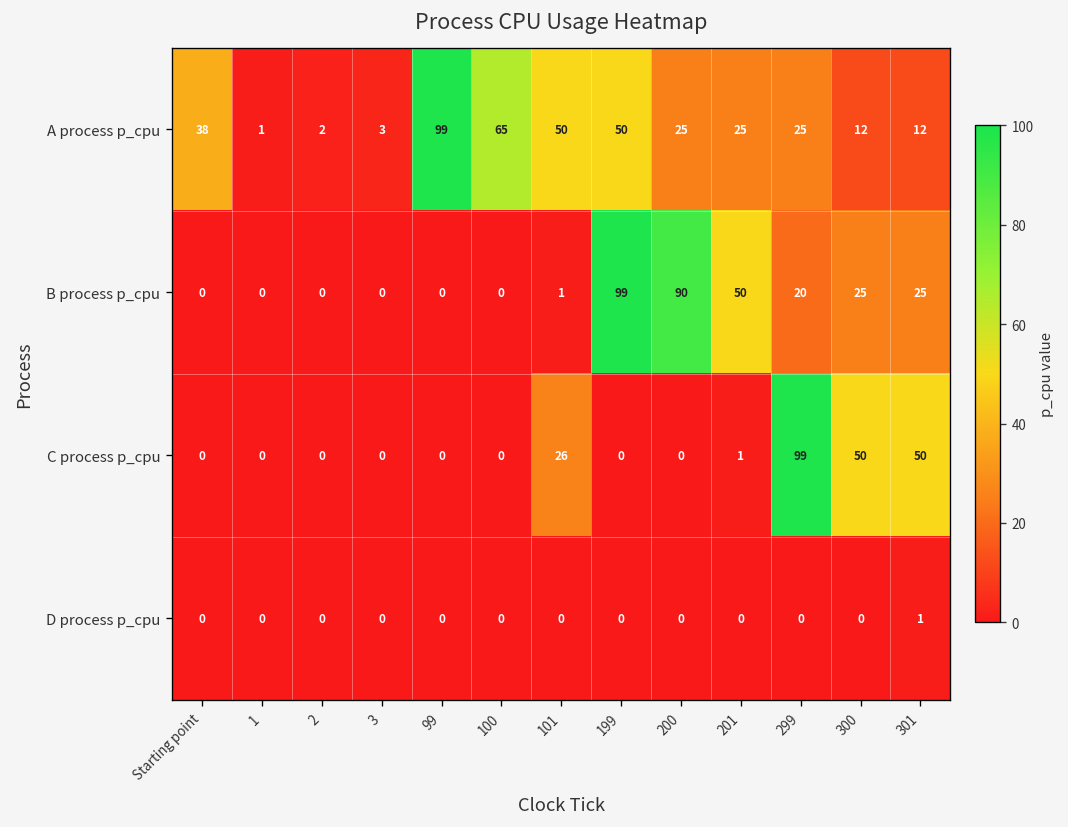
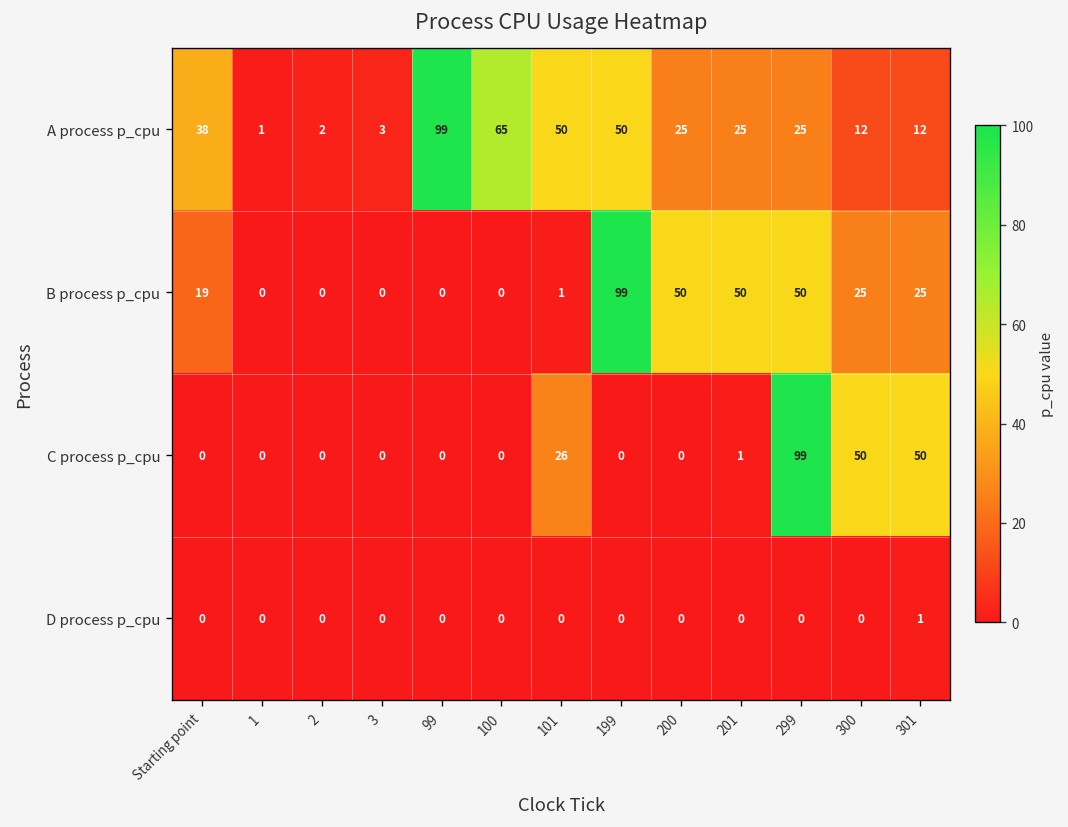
  {
    "A process p_cpu": {
      "Starting point": 38,
      "1": 1,
      "2": 2,
      "3": 3,
      "99": 99,
      "100": 65,
      "101": 50,
      "199": 50,
      "200": 25,
      "201": 25,
      "299": 25,
      "300": 12,
      "301": 12
    },
    "B process p_cpu": {
-     "Starting point": 0,
+     "Starting point": 19,
      "1": 0,
      "2": 0,
      "3": 0,
      "99": 0,
      "100": 0,
      "101": 1,
      "199": 99,
-     "200": 90,
+     "200": 50,
      "201": 50,
-     "299": 20,
+     "299": 50,
      "300": 25,
      "301": 25
    },
    "C process p_cpu": {
      "Starting point": 0,
      "1": 0,
      "2": 0,
      "3": 0,
      "99": 0,
      "100": 0,
      "101": 26,
      "199": 0,
      "200": 0,
      "201": 1,
      "299": 99,
      "300": 50,
      "301": 50
    },
    "D process p_cpu": {
      "Starting point": 0,
      "1": 0,
      "2": 0,
      "3": 0,
      "99": 0,
      "100": 0,
      "101": 0,
      "199": 0,
      "200": 0,
      "201": 0,
      "299": 0,
      "300": 0,
      "301": 1
    }
  }
